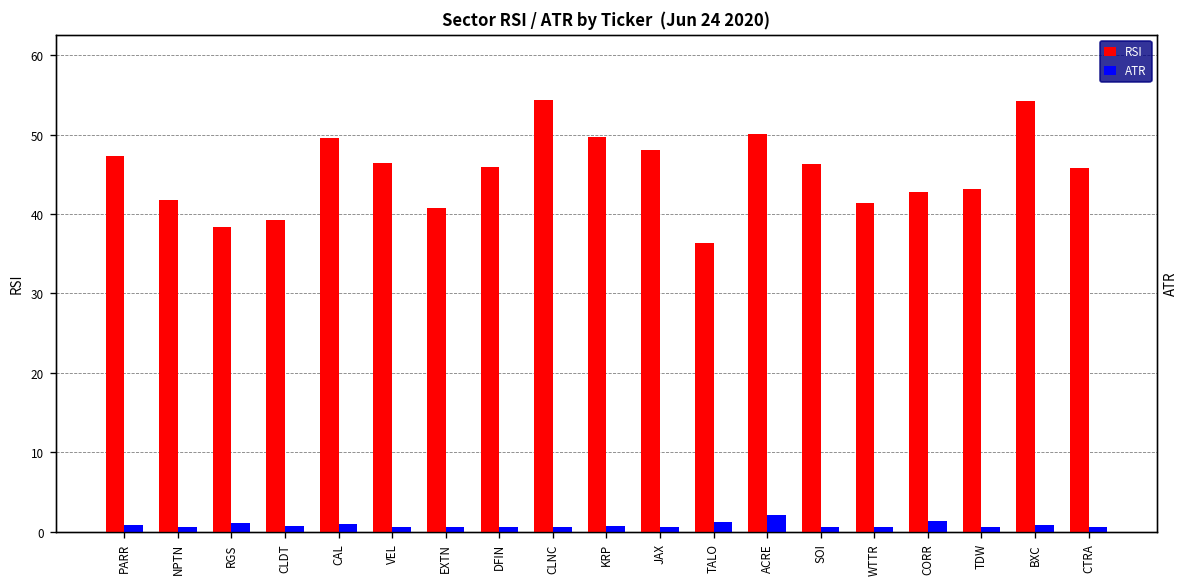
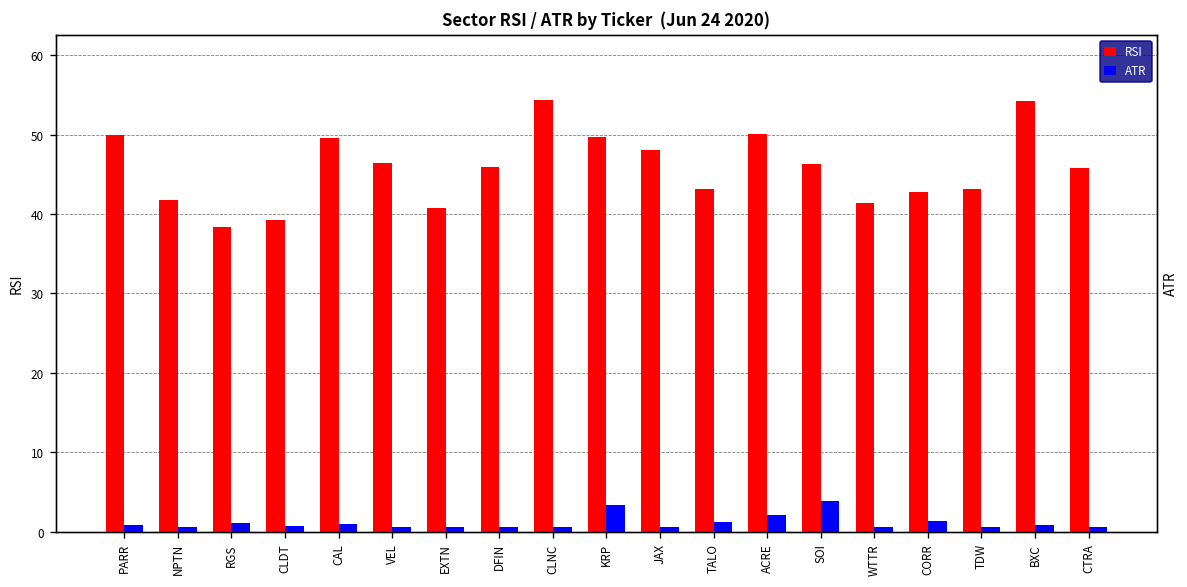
  {
    "RSI": {
-     "PARR": 47,
+     "PARR": 50,
      "NPTN": 42,
      "RGS": 38,
      "CLDT": 39,
      "CAL": 50,
      "VEL": 46,
      "EXTN": 41,
      "DFIN": 46,
      "CLNC": 54,
      "KRP": 50,
      "JAX": 48,
-     "TALO": 36,
+     "TALO": 43,
      "ACRE": 50,
      "SOI": 46,
      "WTTR": 41,
      "CORR": 43,
      "TDW": 43,
      "BXC": 54,
      "CTRA": 46
    },
    "ATR": {
      "PARR": 1,
      "NPTN": 1,
      "RGS": 1,
      "CLDT": 1,
      "CAL": 1,
      "VEL": 1,
      "EXTN": 1,
      "DFIN": 1,
      "CLNC": 1,
-     "KRP": 1,
+     "KRP": 3,
      "JAX": 1,
      "TALO": 1,
      "ACRE": 2,
-     "SOI": 1,
+     "SOI": 4,
      "WTTR": 1,
      "CORR": 1,
      "TDW": 1,
      "BXC": 1,
      "CTRA": 1
    }
  }
